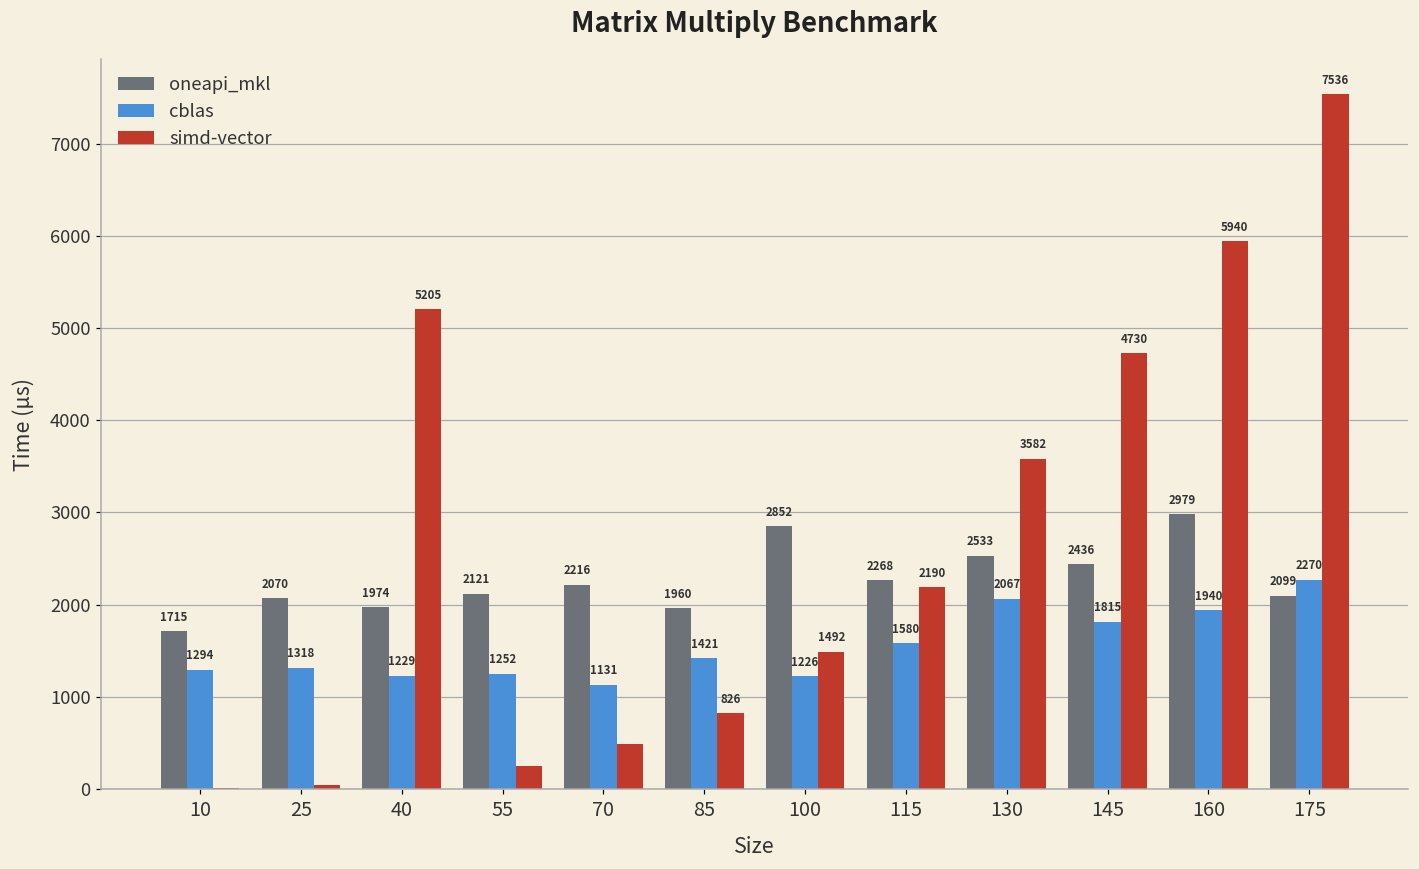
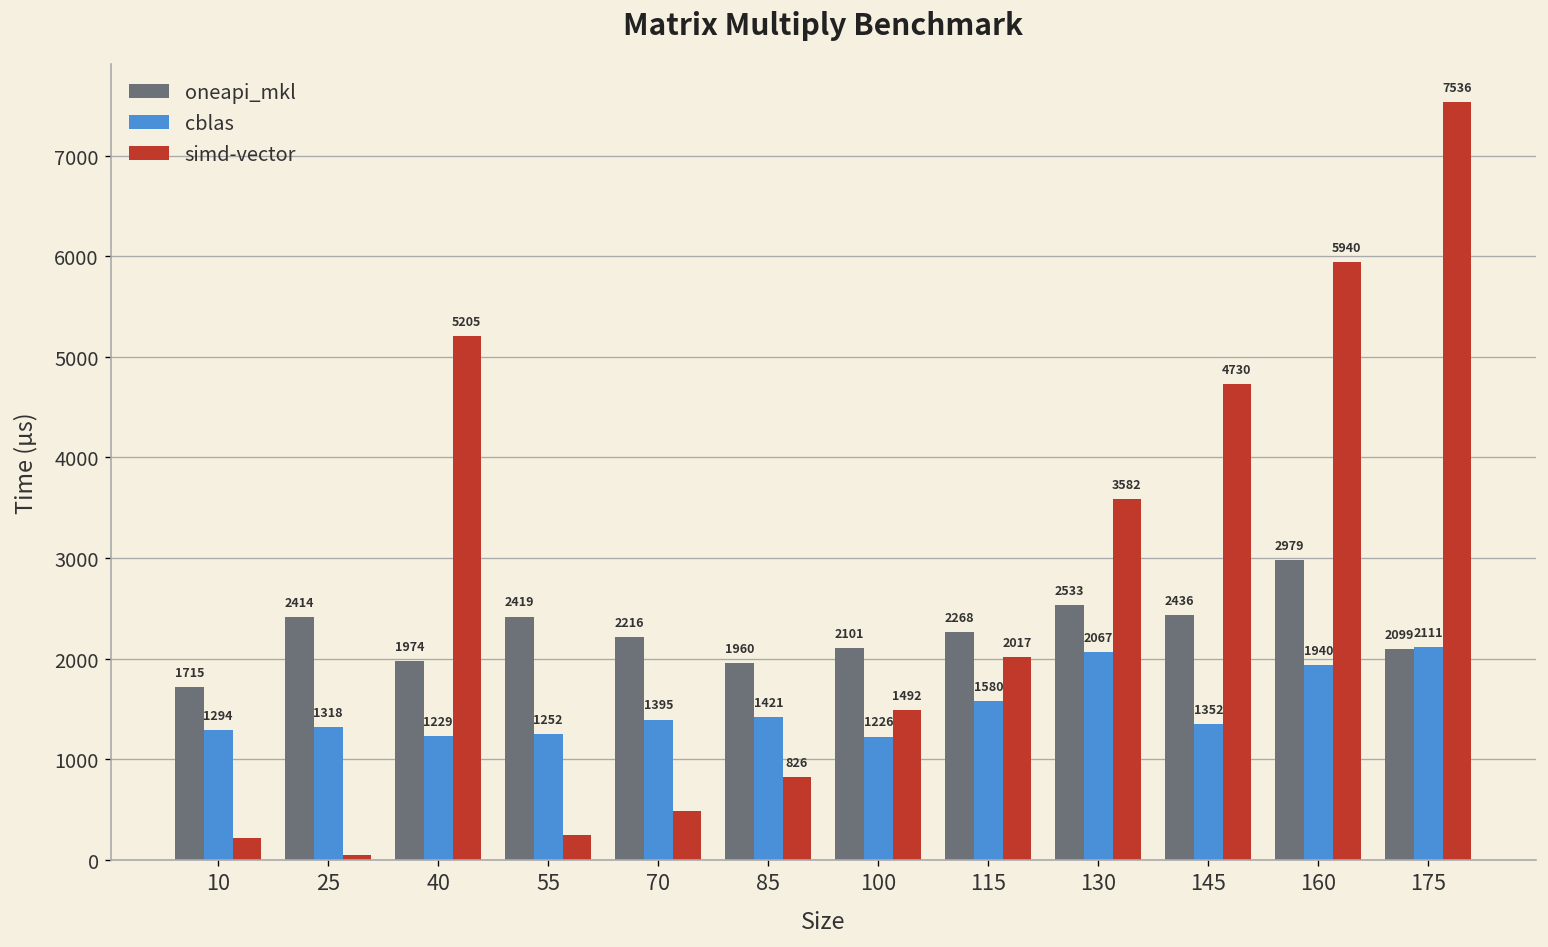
  {
    "oneapi_mkl": {
      "10": 1715,
-     "25": 2070,
+     "25": 2414,
      "40": 1974,
-     "55": 2121,
+     "55": 2419,
      "70": 2216,
      "85": 1960,
-     "100": 2852,
+     "100": 2101,
      "115": 2268,
      "130": 2533,
      "145": 2436,
      "160": 2979,
      "175": 2099
    },
    "cblas": {
      "10": 1294,
      "25": 1318,
      "40": 1229,
      "55": 1252,
-     "70": 1131,
+     "70": 1395,
      "85": 1421,
      "100": 1226,
      "115": 1580,
      "130": 2067,
-     "145": 1815,
+     "145": 1352,
      "160": 1940,
-     "175": 2270
+     "175": 2111
    },
    "simd-vector": {
-     "10": 0,
+     "10": 200,
      "40": 5205,
      "85": 826,
      "100": 1492,
-     "115": 2190,
+     "115": 2017,
      "130": 3582,
      "145": 4730,
      "160": 5940,
      "175": 7536
    }
  }
